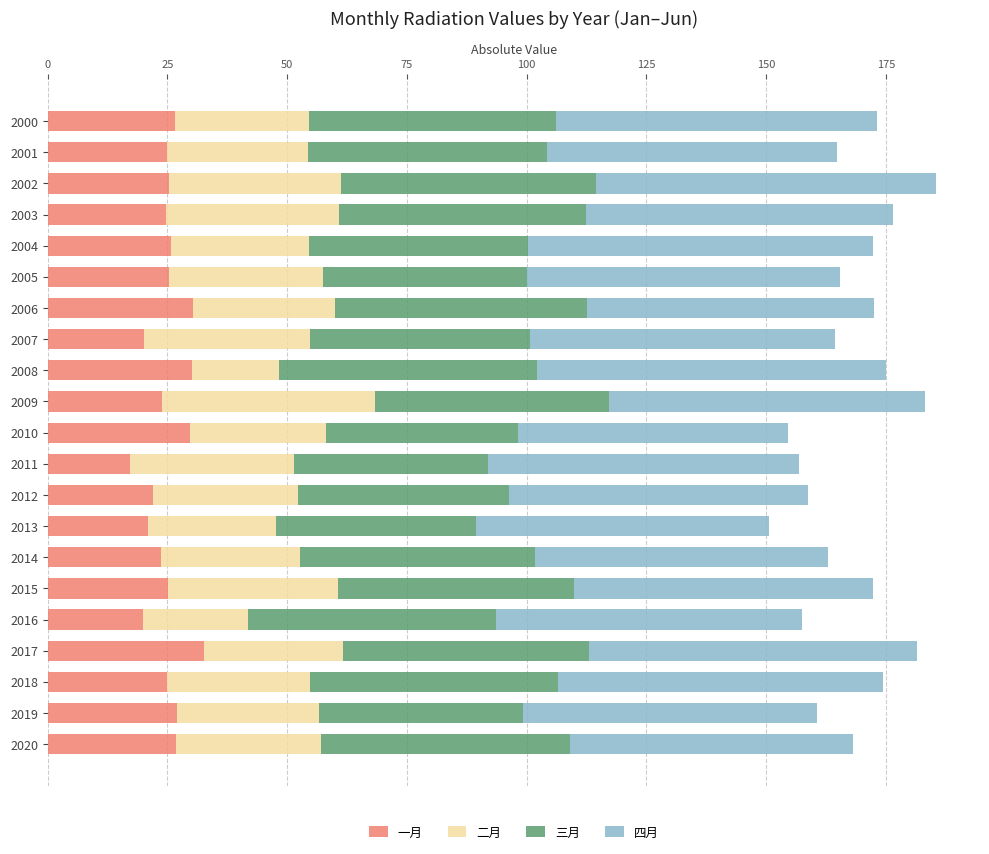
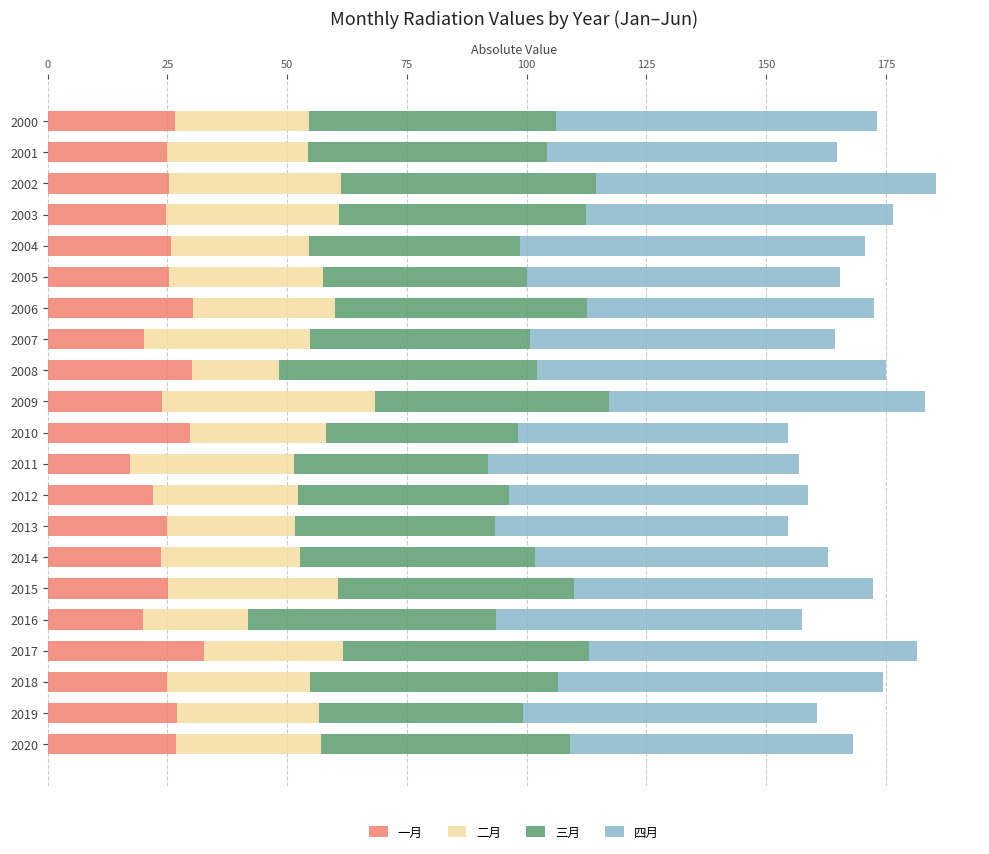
  {
    "一月": {
      "2000": 26,
      "2001": 25,
      "2002": 25,
      "2003": 25,
      "2004": 26,
      "2005": 25,
      "2006": 30,
      "2007": 20,
      "2008": 30,
      "2009": 24,
      "2010": 30,
      "2011": 17,
      "2012": 22,
-     "2013": 21,
+     "2013": 25,
      "2014": 24,
      "2015": 25,
      "2016": 20,
      "2017": 33,
      "2018": 25,
      "2019": 27,
      "2020": 27
    },
    "二月": {
      "2000": 28,
      "2001": 29,
      "2002": 36,
      "2003": 36,
      "2004": 29,
      "2005": 32,
      "2006": 30,
      "2007": 35,
      "2008": 18,
      "2009": 44,
      "2010": 28,
      "2011": 34,
      "2012": 30,
      "2013": 27,
      "2014": 29,
      "2015": 36,
      "2016": 22,
      "2017": 29,
      "2018": 30,
      "2019": 30,
      "2020": 30
    },
    "三月": {
      "2000": 51,
      "2001": 50,
      "2002": 53,
      "2003": 52,
-     "2004": 46,
+     "2004": 44,
      "2005": 43,
      "2006": 52,
      "2007": 46,
      "2008": 54,
      "2009": 49,
      "2010": 40,
      "2011": 40,
      "2012": 44,
      "2013": 42,
      "2014": 49,
      "2015": 49,
      "2016": 52,
      "2017": 51,
      "2018": 52,
      "2019": 42,
      "2020": 52
    },
    "四月": {
      "2000": 67,
      "2001": 61,
      "2002": 71,
      "2003": 64,
      "2004": 72,
      "2005": 65,
      "2006": 60,
      "2007": 64,
      "2008": 73,
      "2009": 66,
      "2010": 56,
      "2011": 65,
      "2012": 63,
      "2013": 61,
      "2014": 61,
      "2015": 62,
      "2016": 64,
      "2017": 68,
      "2018": 68,
      "2019": 62,
      "2020": 59
    }
  }
